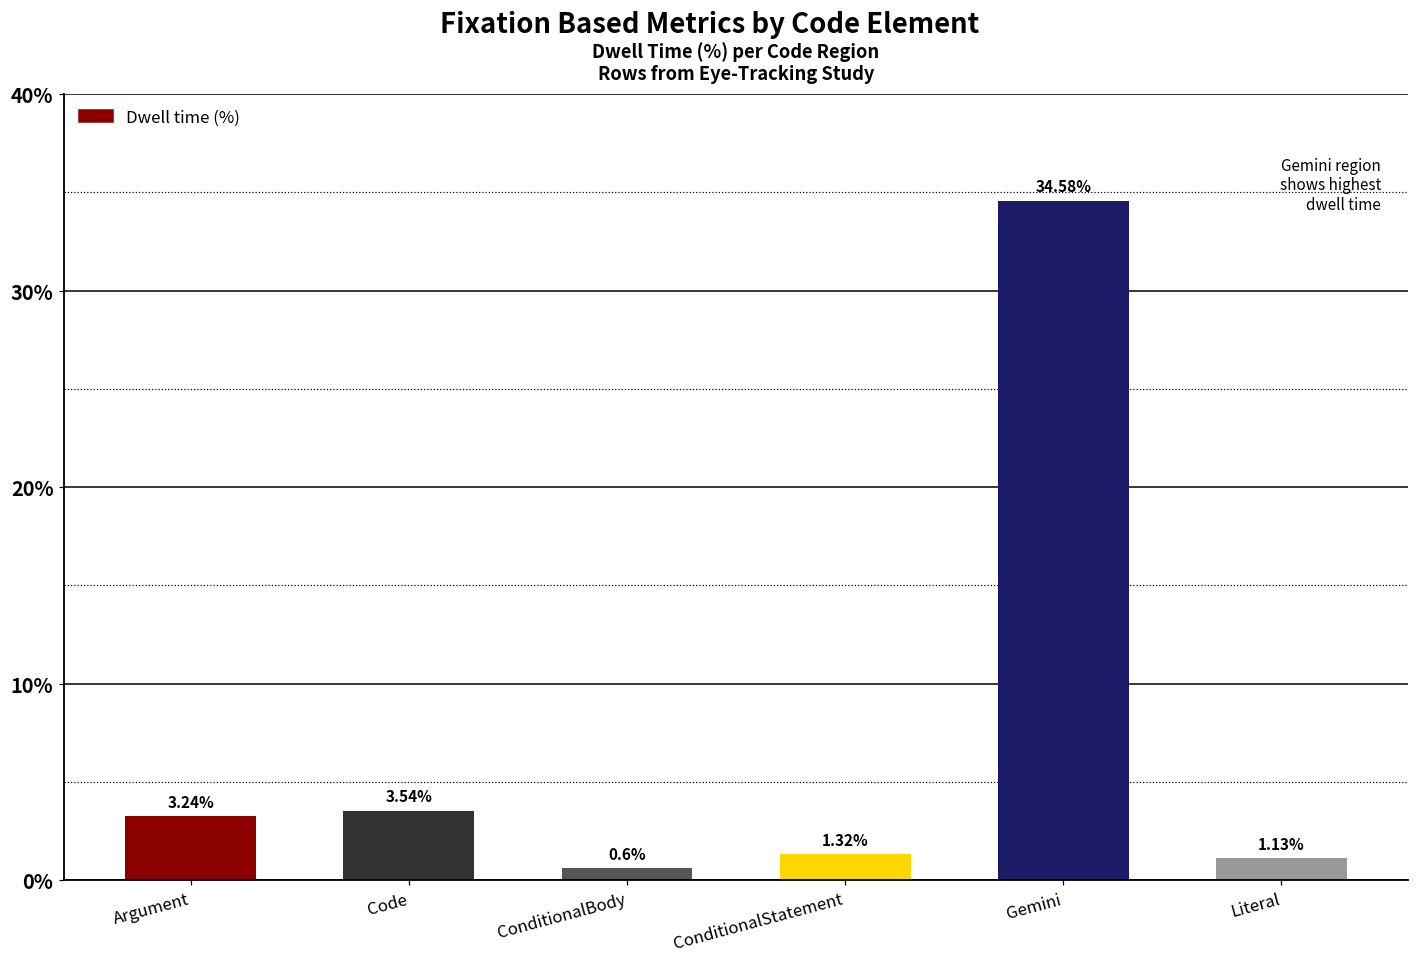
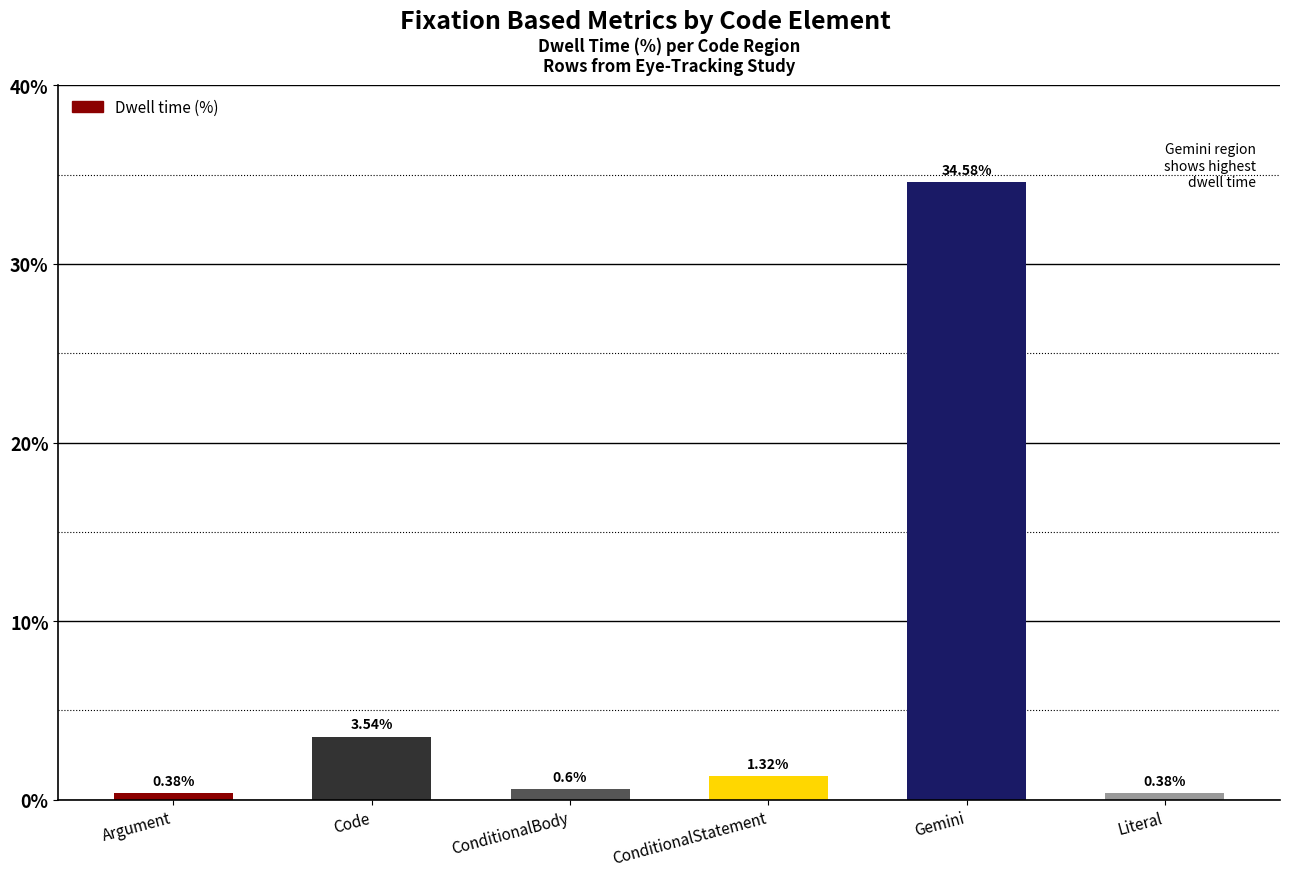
  {
-   "Argument": "3.24%",
+   "Argument": "0.38%",
    "Code": "3.54%",
    "ConditionalBody": "0.6%",
    "ConditionalStatement": "1.32%",
    "Gemini": "34.58%",
-   "Literal": "1.13%"
+   "Literal": "0.38%"
  }
